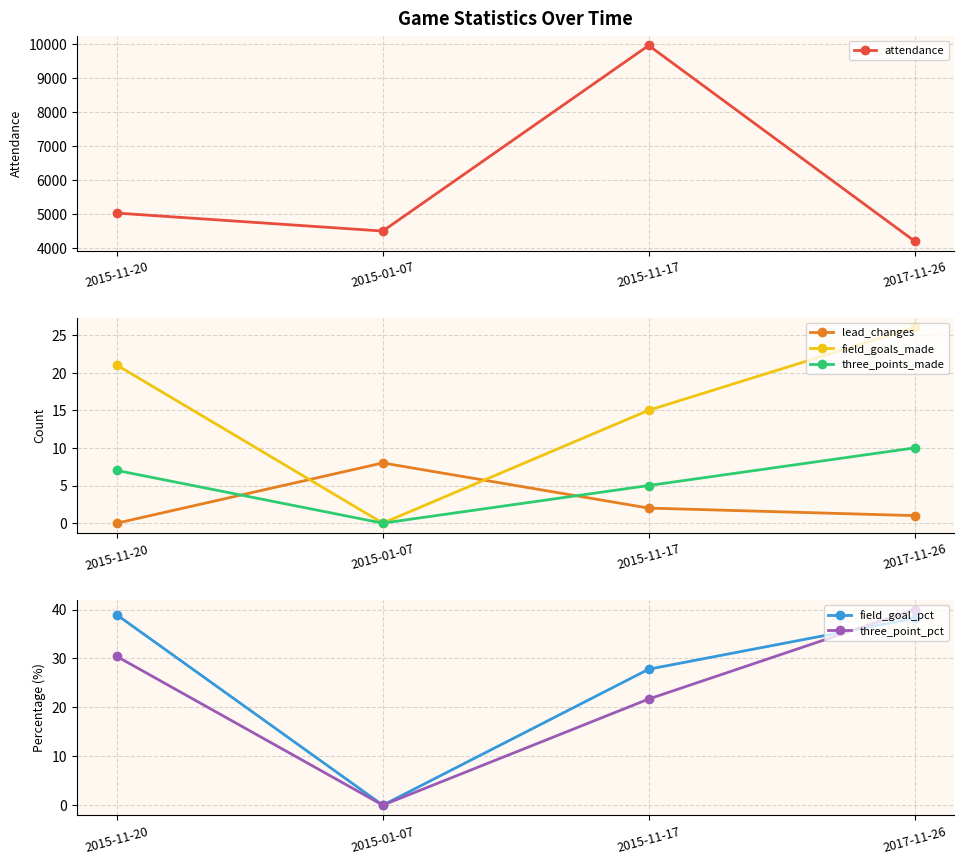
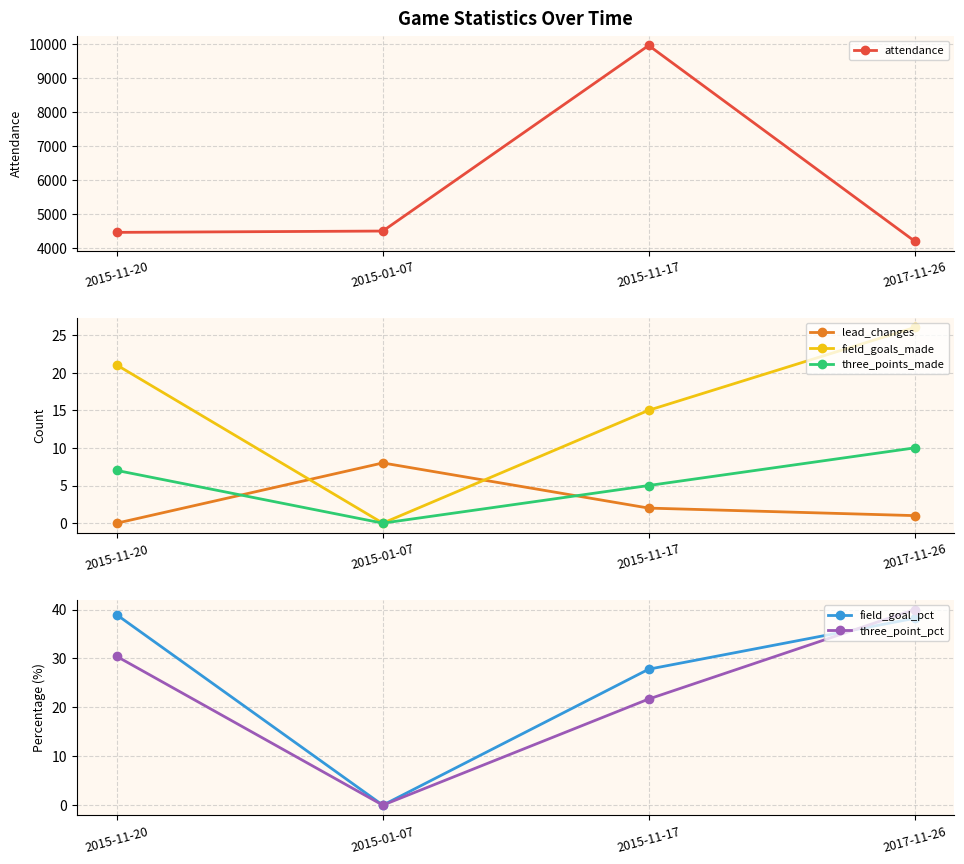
  {
    "Game Statistics Over Time": {
-     "2015-11-20": 5000,
+     "2015-11-20": 4500,
      "2015-01-07": 4500,
      "2015-11-17": 10000,
      "2017-11-26": 4200
    }
  }
